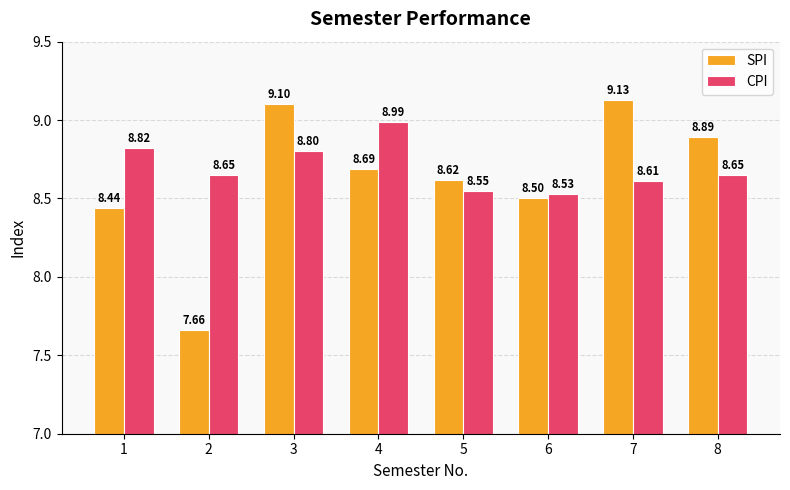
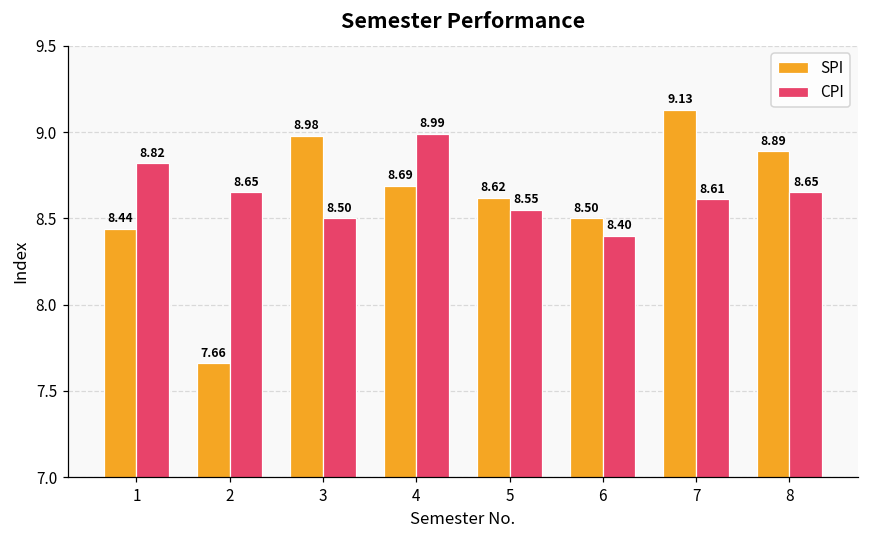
  {
    "SPI": {
      "1": 8.44,
      "2": 7.66,
-     "3": 9.10,
+     "3": 8.98,
      "4": 8.69,
      "5": 8.62,
      "6": 8.50,
      "7": 9.13,
      "8": 8.89
    },
    "CPI": {
      "1": 8.82,
      "2": 8.65,
-     "3": 8.80,
+     "3": 8.50,
      "4": 8.99,
      "5": 8.55,
-     "6": 8.53,
+     "6": 8.40,
      "7": 8.61,
      "8": 8.65
    }
  }
